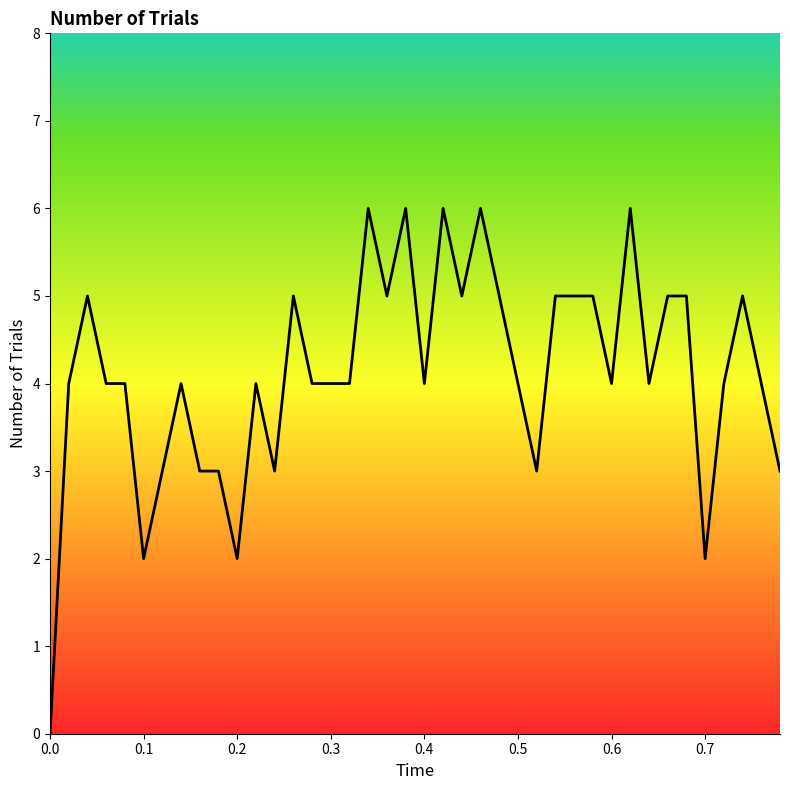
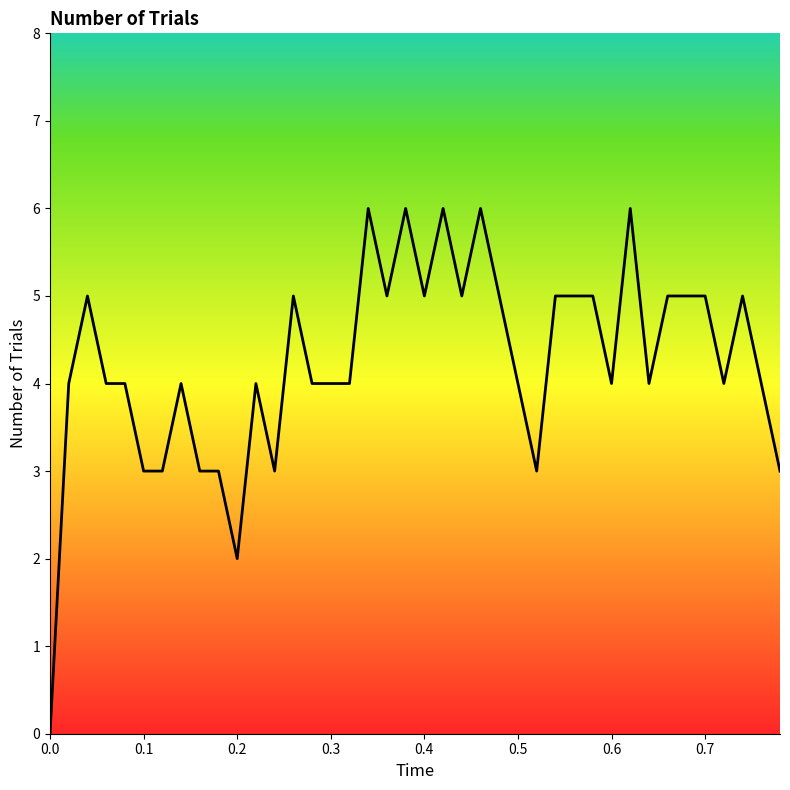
  {
    "0.0": 0,
-   "0.1": 2,
+   "0.1": 3,
    "0.2": 2,
    "0.3": 4,
-   "0.4": 4,
+   "0.4": 5,
    "0.5": 4,
    "0.6": 4,
-   "0.7": 2
+   "0.7": 5
  }
